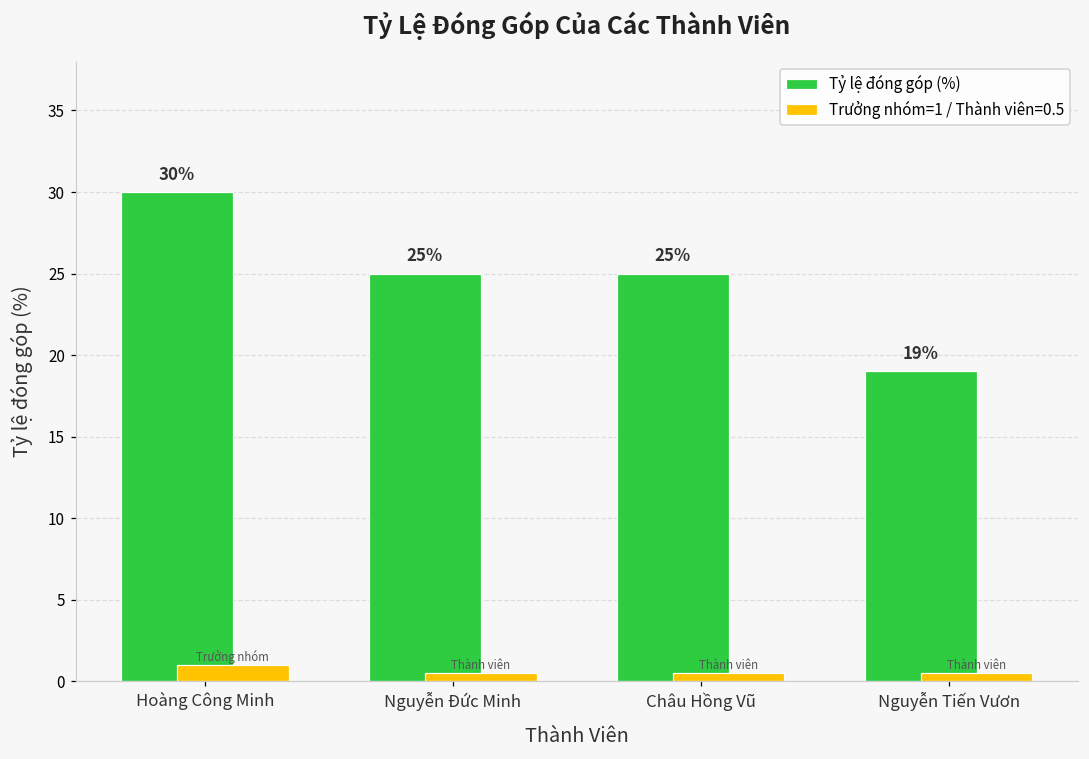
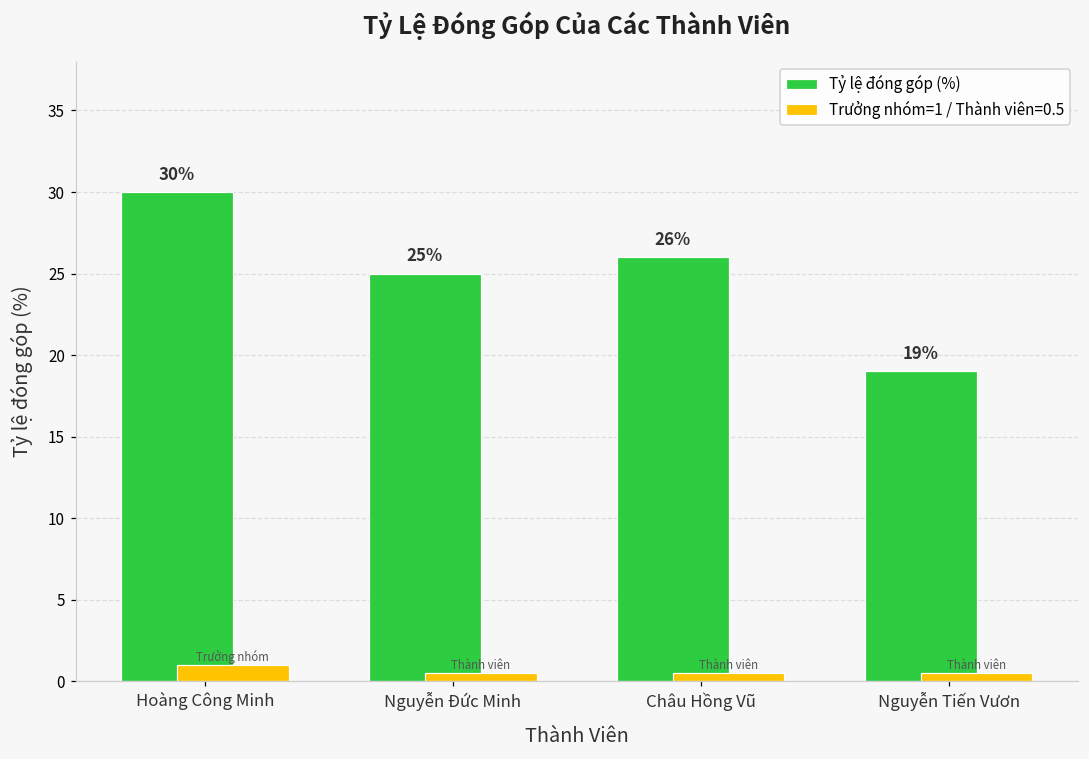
  {
    "Tỷ lệ đóng góp (%)": {
      "Hoàng Công Minh": "30%",
      "Nguyễn Đức Minh": "25%",
-     "Châu Hồng Vũ": "25%",
+     "Châu Hồng Vũ": "26%",
      "Nguyễn Tiến Vươn": "19%"
    },
    "Trưởng nhóm=1 / Thành viên=0.5": {
      "Hoàng Công Minh": "1.0",
      "Nguyễn Đức Minh": "0.5",
      "Châu Hồng Vũ": "0.5",
      "Nguyễn Tiến Vươn": "0.5"
    }
  }
